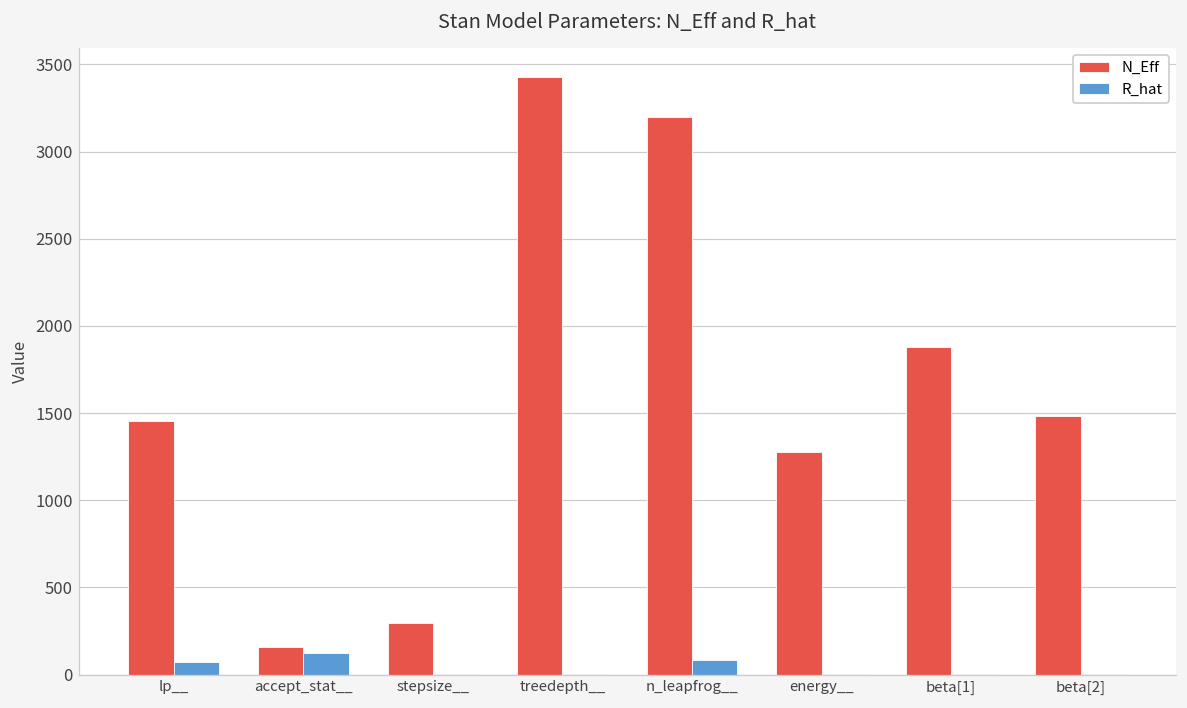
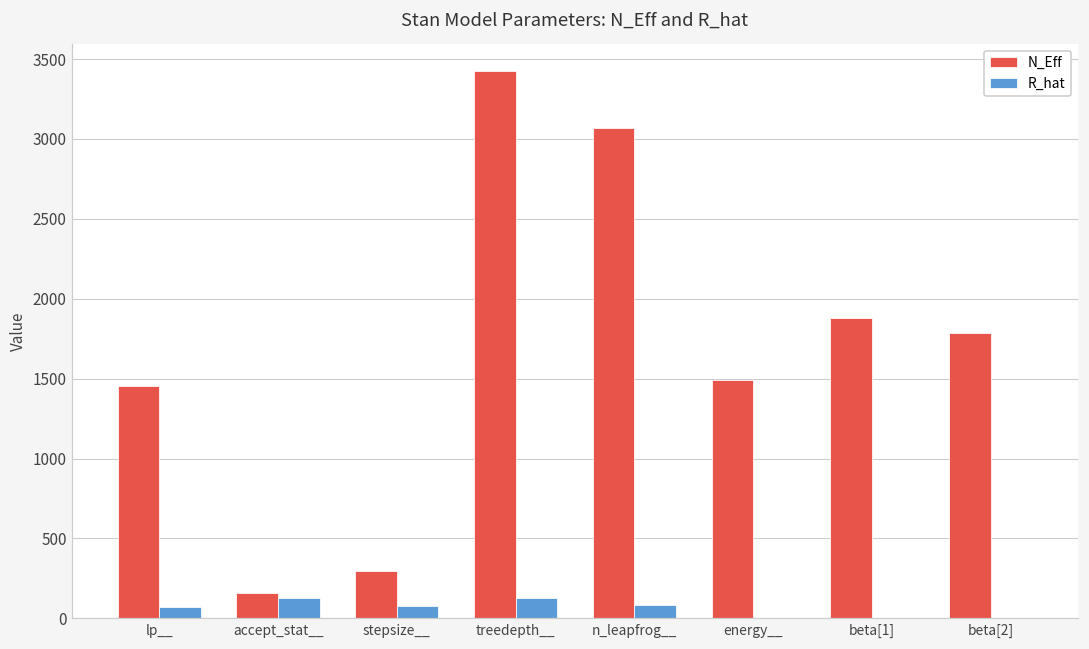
  {
    "N_Eff": {
      "lp__": 1460,
      "accept_stat__": 160,
      "stepsize__": 290,
      "treedepth__": 3430,
-     "n_leapfrog__": 3200,
-     "energy__": 1280,
+     "n_leapfrog__": 3070,
+     "energy__": 1490,
      "beta[1]": 1880,
-     "beta[2]": 1480
+     "beta[2]": 1790
    },
    "R_hat": {
      "lp__": 70,
      "accept_stat__": 130,
-     "stepsize__": 0,
-     "treedepth__": 0,
+     "stepsize__": 80,
+     "treedepth__": 120,
      "n_leapfrog__": 80
    }
  }
